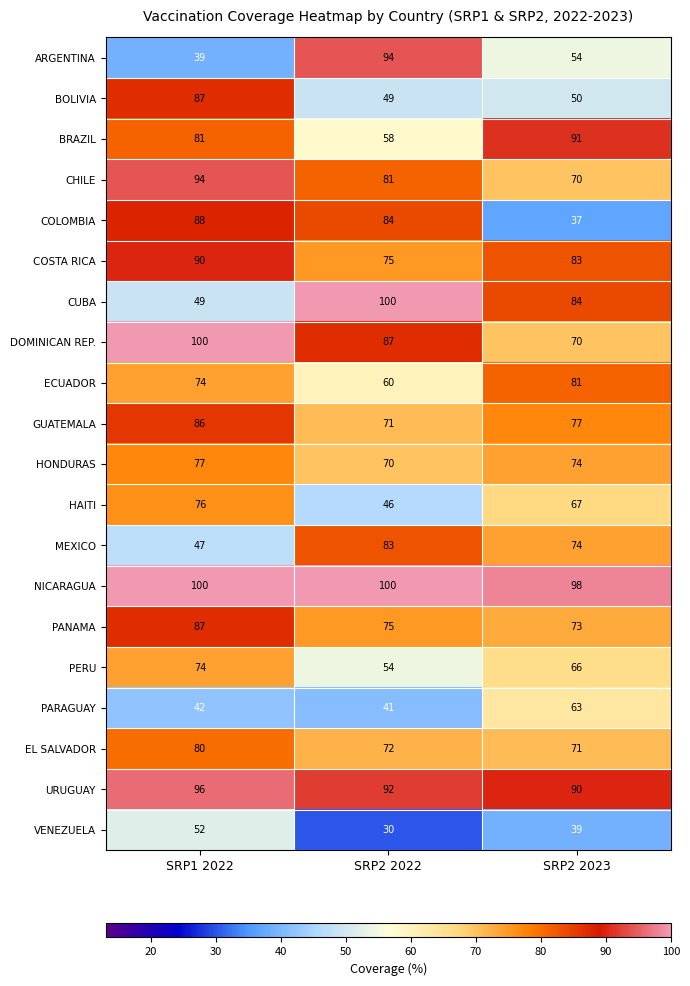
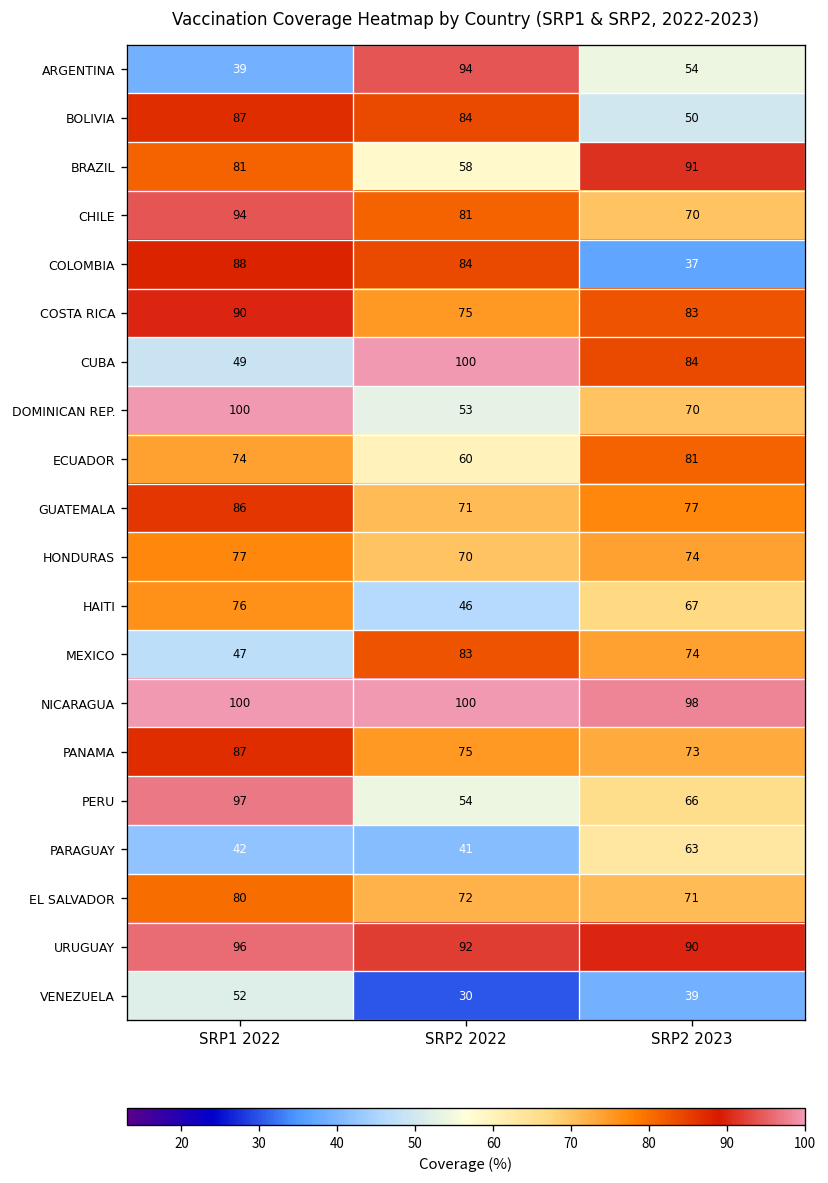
  {
    "ARGENTINA": {
      "SRP1 2022": 39,
      "SRP2 2022": 94,
      "SRP2 2023": 54
    },
    "BOLIVIA": {
      "SRP1 2022": 87,
-     "SRP2 2022": 49,
+     "SRP2 2022": 84,
      "SRP2 2023": 50
    },
    "BRAZIL": {
      "SRP1 2022": 81,
      "SRP2 2022": 58,
      "SRP2 2023": 91
    },
    "CHILE": {
      "SRP1 2022": 94,
      "SRP2 2022": 81,
      "SRP2 2023": 70
    },
    "COLOMBIA": {
      "SRP1 2022": 88,
      "SRP2 2022": 84,
      "SRP2 2023": 37
    },
    "COSTA RICA": {
      "SRP1 2022": 90,
      "SRP2 2022": 75,
      "SRP2 2023": 83
    },
    "CUBA": {
      "SRP1 2022": 49,
      "SRP2 2022": 100,
      "SRP2 2023": 84
    },
    "DOMINICAN REP.": {
      "SRP1 2022": 100,
-     "SRP2 2022": 87,
+     "SRP2 2022": 53,
      "SRP2 2023": 70
    },
    "ECUADOR": {
      "SRP1 2022": 74,
      "SRP2 2022": 60,
      "SRP2 2023": 81
    },
    "GUATEMALA": {
      "SRP1 2022": 86,
      "SRP2 2022": 71,
      "SRP2 2023": 77
    },
    "HONDURAS": {
      "SRP1 2022": 77,
      "SRP2 2022": 70,
      "SRP2 2023": 74
    },
    "HAITI": {
      "SRP1 2022": 76,
      "SRP2 2022": 46,
      "SRP2 2023": 67
    },
    "MEXICO": {
      "SRP1 2022": 47,
      "SRP2 2022": 83,
      "SRP2 2023": 74
    },
    "NICARAGUA": {
      "SRP1 2022": 100,
      "SRP2 2022": 100,
      "SRP2 2023": 98
    },
    "PANAMA": {
      "SRP1 2022": 87,
      "SRP2 2022": 75,
      "SRP2 2023": 73
    },
    "PERU": {
-     "SRP1 2022": 74,
+     "SRP1 2022": 97,
      "SRP2 2022": 54,
      "SRP2 2023": 66
    },
    "PARAGUAY": {
      "SRP1 2022": 42,
      "SRP2 2022": 41,
      "SRP2 2023": 63
    },
    "EL SALVADOR": {
      "SRP1 2022": 80,
      "SRP2 2022": 72,
      "SRP2 2023": 71
    },
    "URUGUAY": {
      "SRP1 2022": 96,
      "SRP2 2022": 92,
      "SRP2 2023": 90
    },
    "VENEZUELA": {
      "SRP1 2022": 52,
      "SRP2 2022": 30,
      "SRP2 2023": 39
    }
  }
